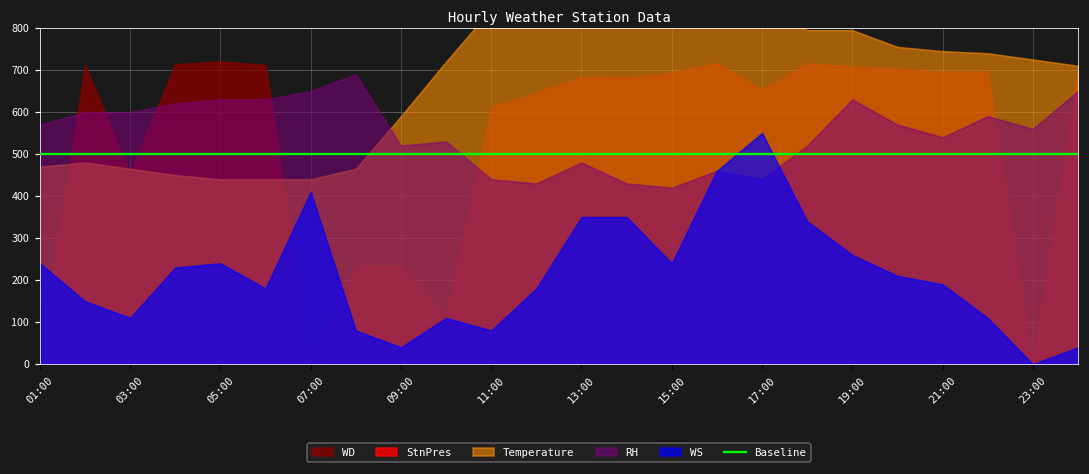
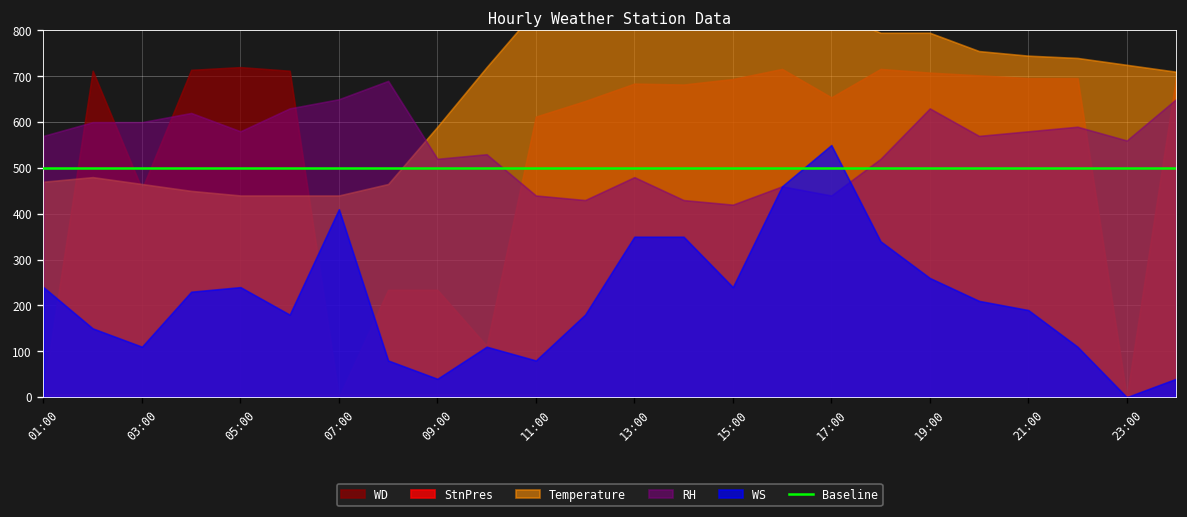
  {
    "Baseline": {
      "01:00": 500,
      "03:00": 500,
      "05:00": 500,
      "07:00": 500,
      "09:00": 500,
      "11:00": 500,
      "13:00": 500,
      "15:00": 500,
      "17:00": 500,
      "19:00": 500,
      "21:00": 500,
      "23:00": 500
    },
    "WD": {
      "03:00": 450,
      "05:00": 720,
      "09:00": 230,
      "11:00": 610,
      "13:00": 680,
      "15:00": 690,
      "17:00": 650,
      "19:00": 710,
      "21:00": 700
    },
    "Temperature": {
      "01:00": 470,
      "03:00": 470,
      "05:00": 440,
      "07:00": 440,
      "09:00": 590,
      "19:00": 800,
      "21:00": 750,
      "23:00": 730
    },
    "RH": {
      "01:00": 570,
      "03:00": 600,
-     "05:00": 630,
+     "05:00": 580,
      "07:00": 650,
      "09:00": 520,
      "11:00": 440,
      "13:00": 480,
      "15:00": 420,
      "17:00": 440,
      "19:00": 630,
-     "21:00": 540,
+     "21:00": 580,
      "23:00": 560
    },
    "WS": {
      "01:00": 240,
      "03:00": 110,
      "05:00": 240,
      "07:00": 410,
      "09:00": 40,
      "11:00": 80,
      "13:00": 350,
      "15:00": 240,
      "17:00": 550,
      "19:00": 260,
      "21:00": 190
    }
  }
